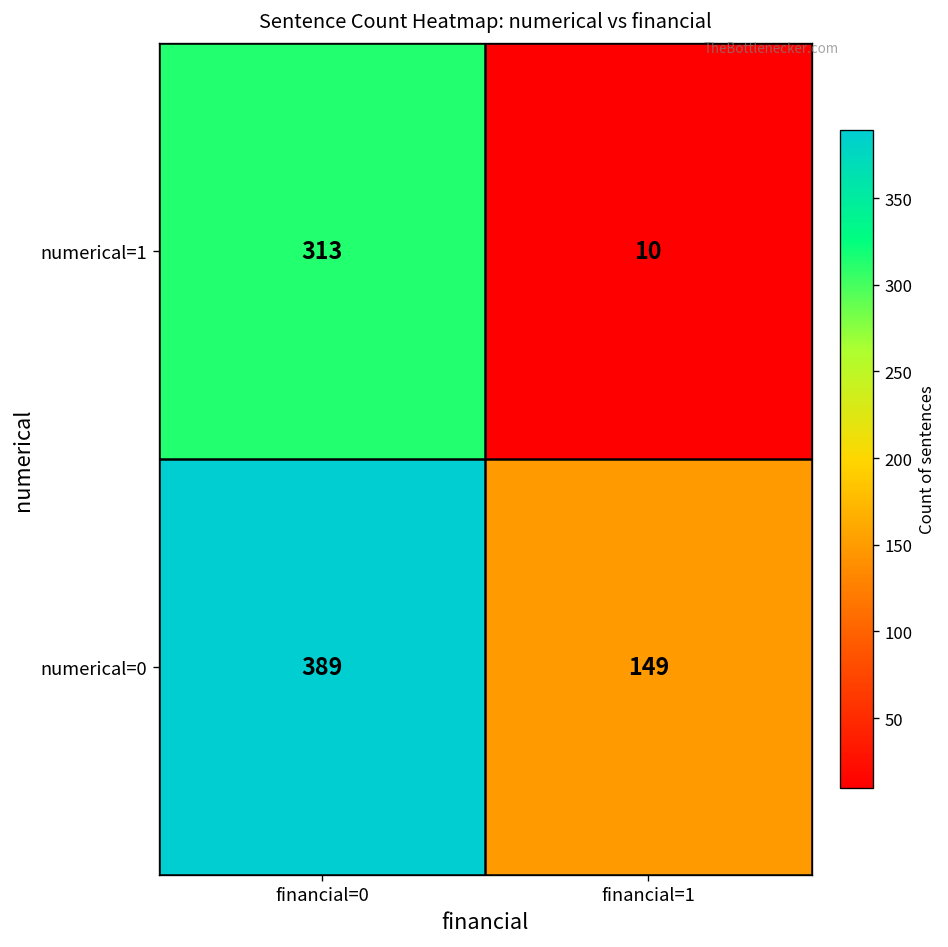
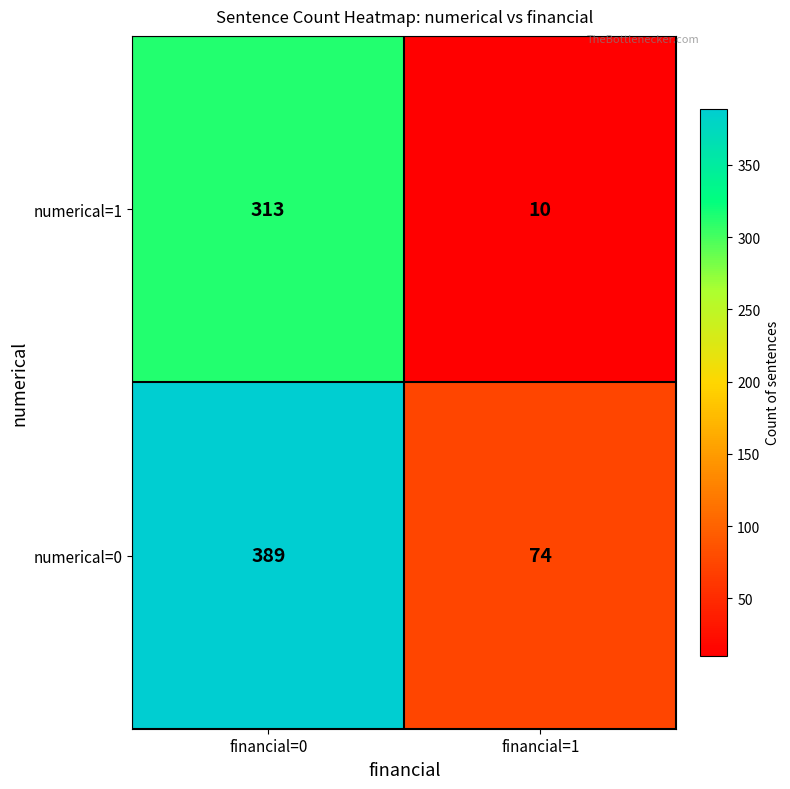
  {
    "numerical=1": {
      "financial=0": 313,
      "financial=1": 10
    },
    "numerical=0": {
      "financial=0": 389,
-     "financial=1": 149
+     "financial=1": 74
    }
  }
